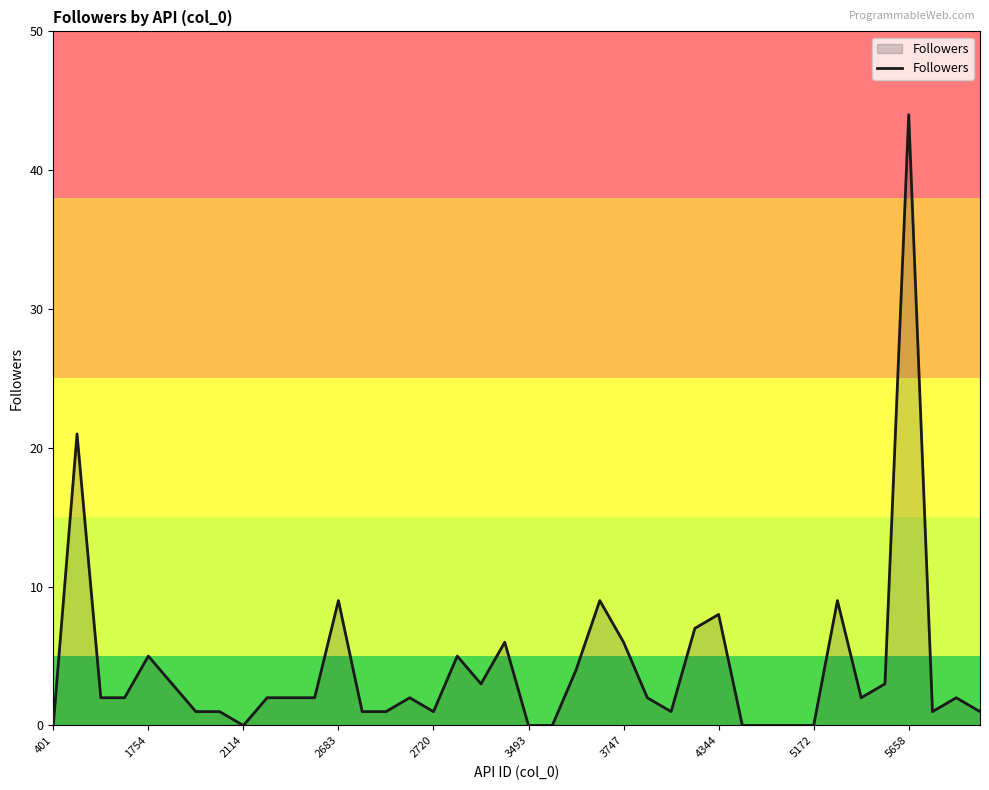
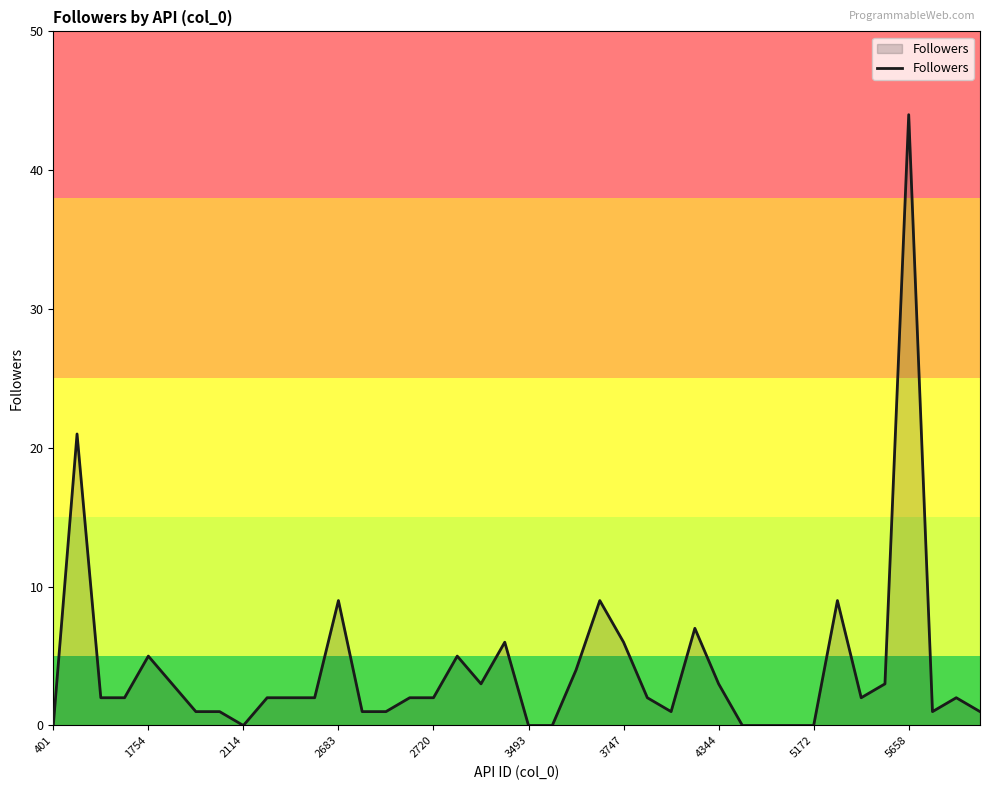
  {
    "401": 0,
    "1754": 5,
    "2114": 0,
    "2683": 9,
-   "2720": 1,
+   "2720": 2,
    "3493": 0,
    "3747": 6,
-   "4344": 8,
+   "4344": 3,
    "5172": 0,
    "5658": 44
  }
